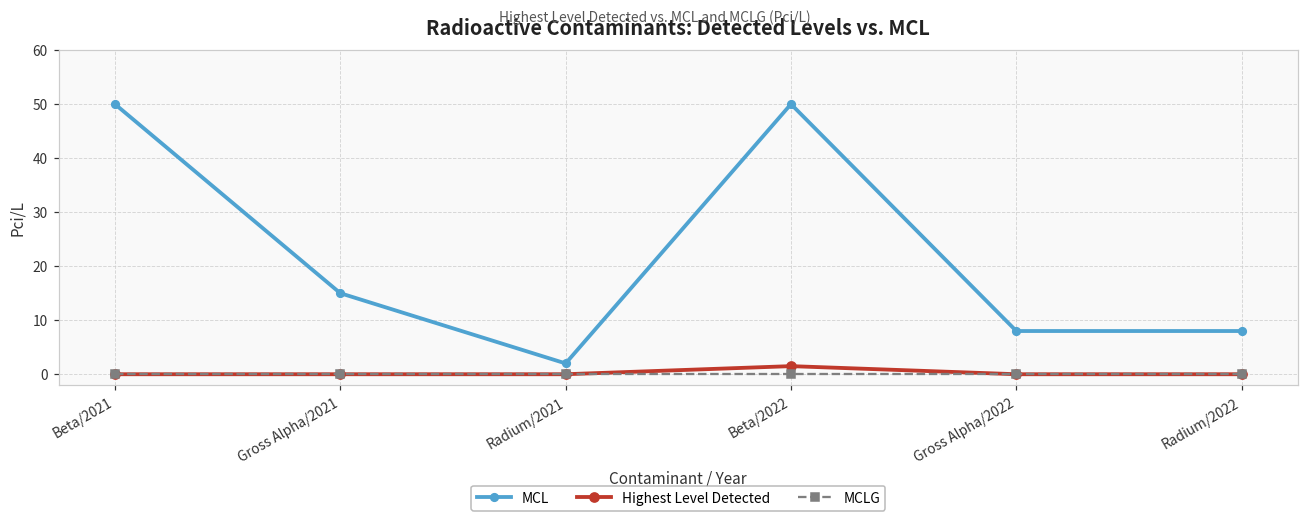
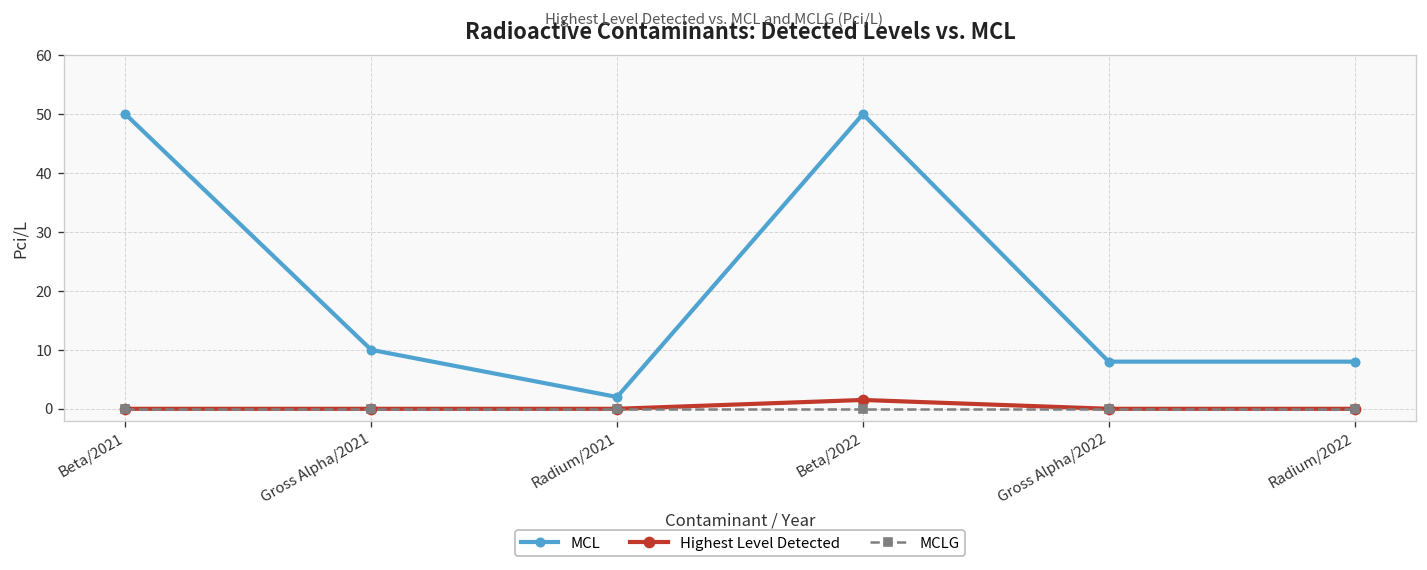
  {
    "MCL": {
      "Beta/2021": 50,
-     "Gross Alpha/2021": 15,
+     "Gross Alpha/2021": 10,
      "Radium/2021": 2,
      "Beta/2022": 50,
      "Gross Alpha/2022": 8,
      "Radium/2022": 8
    },
    "Highest Level Detected": {
      "Beta/2022": 2
    },
    "MCLG": {
      "Beta/2022": 0
    }
  }
